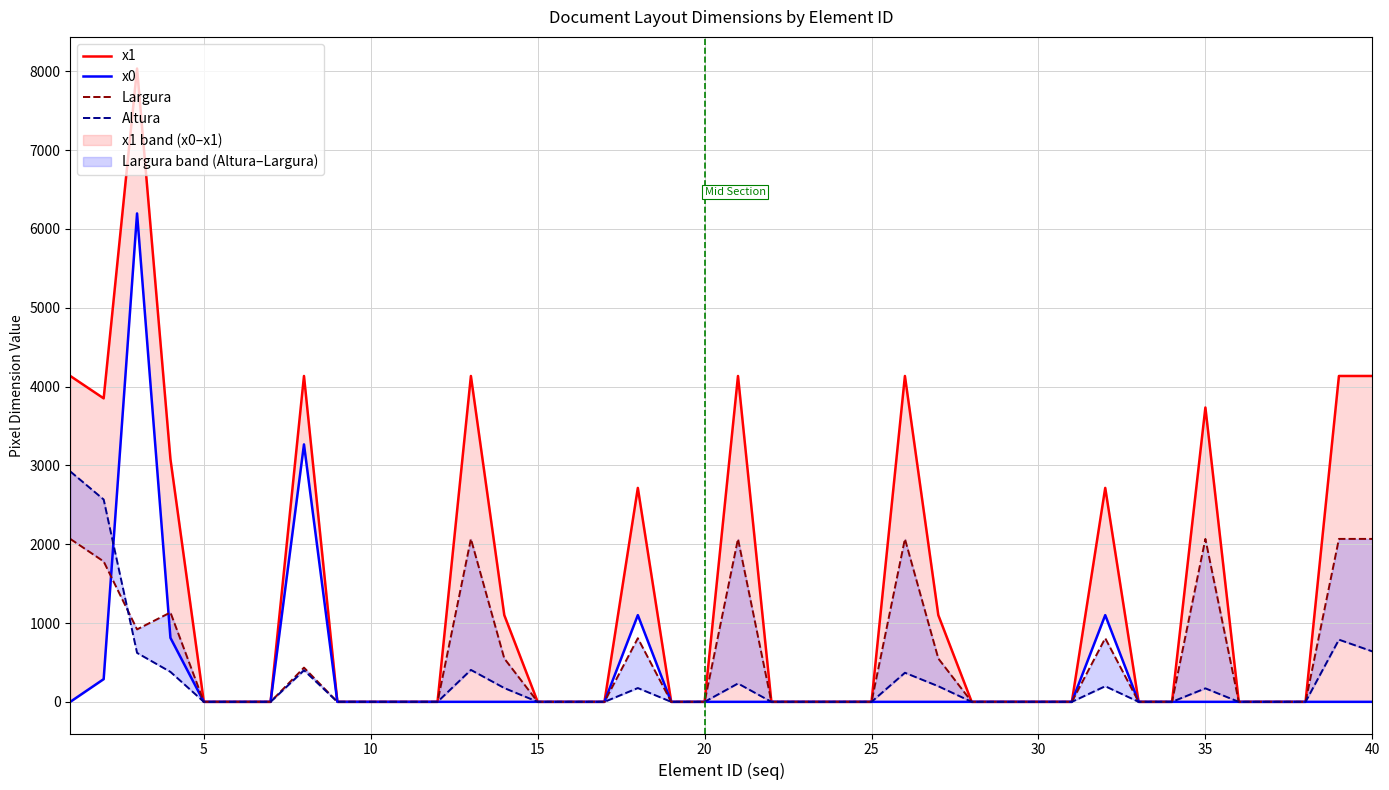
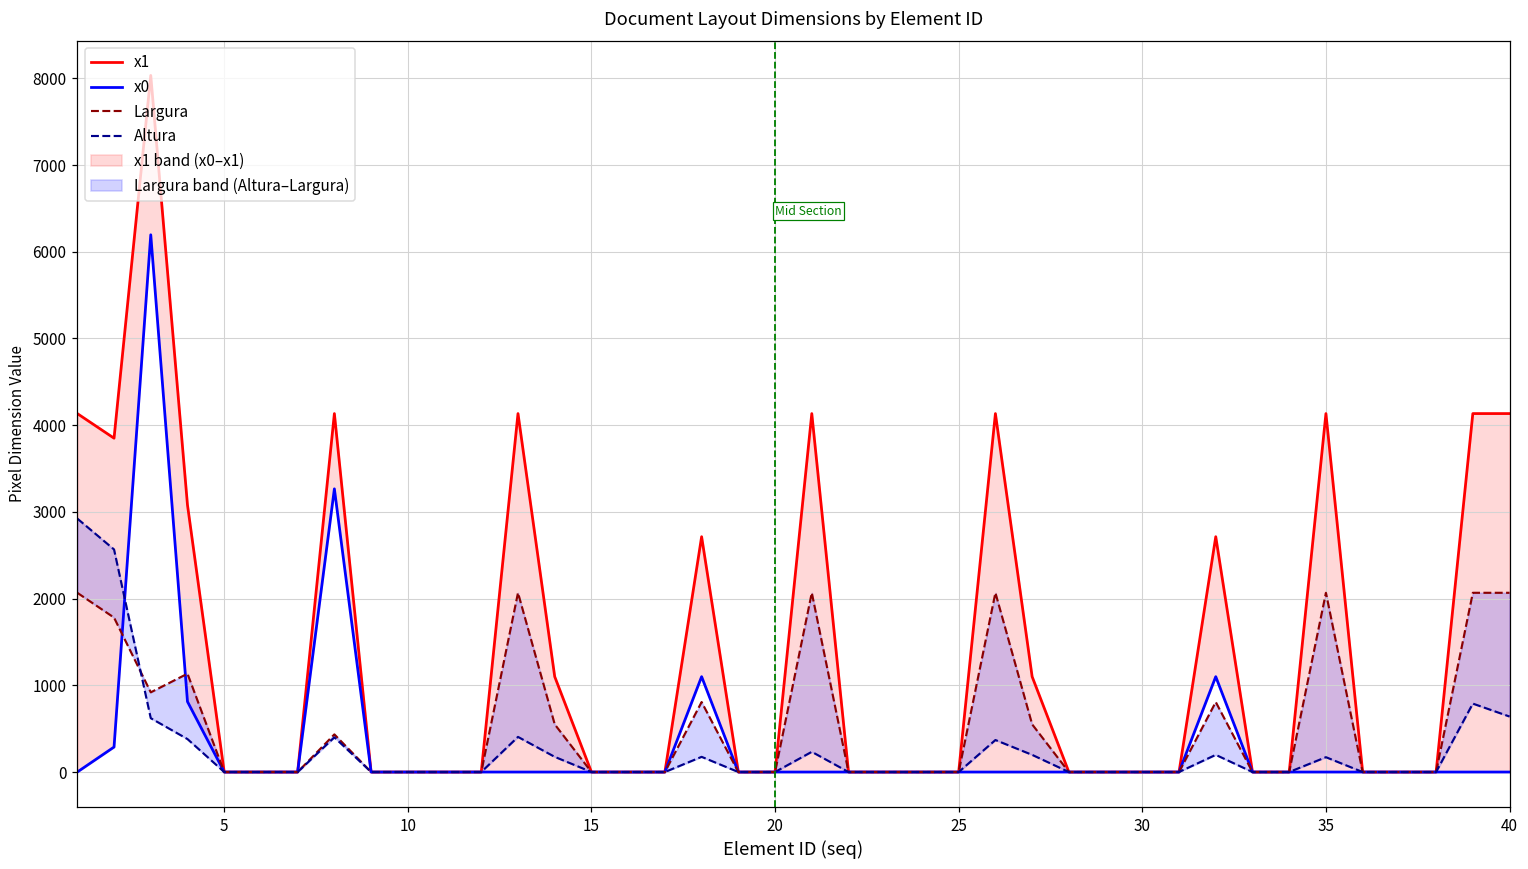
  {
    "x1": {
-     "35": 3700,
+     "35": 4100,
      "40": 4100
    },
    "x0": {
      "35": 0,
      "40": 0
    },
    "Altura": {
      "35": 200,
      "40": 600
    }
  }
